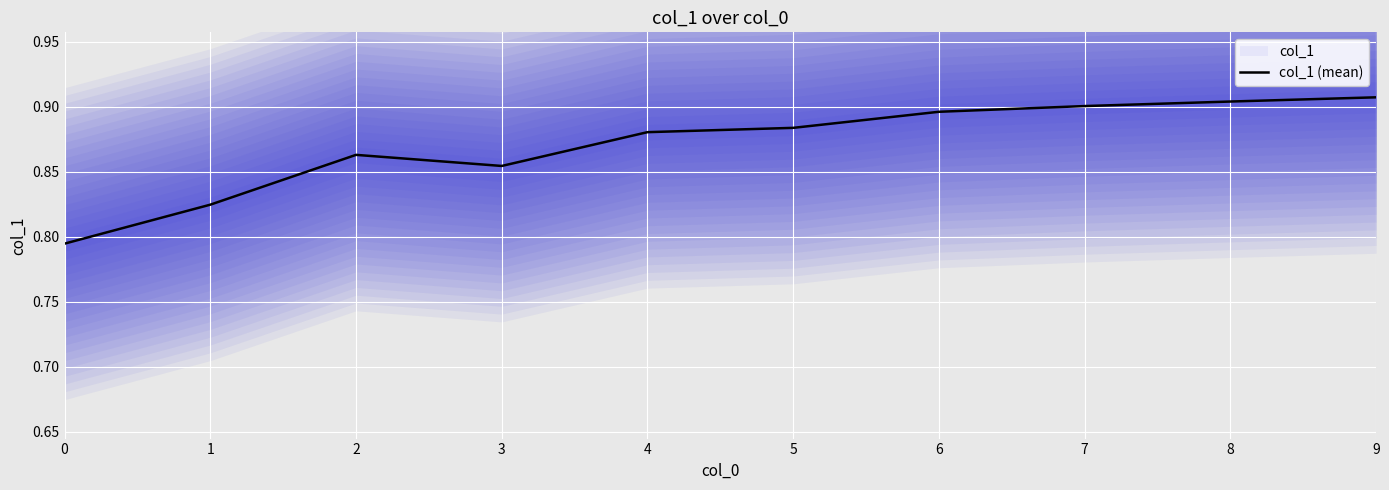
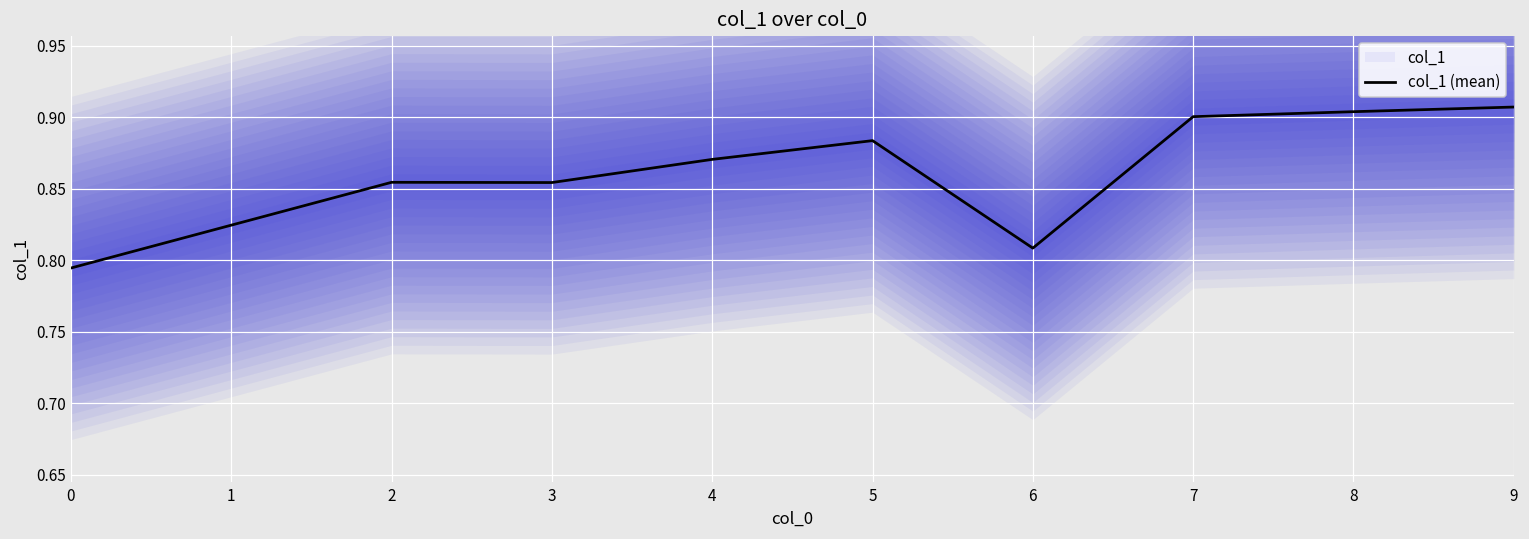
  {
    "col_1 (mean)": {
      "0": 0.795,
      "1": 0.825,
-     "2": 0.863,
+     "2": 0.855,
      "3": 0.854,
-     "4": 0.880,
+     "4": 0.871,
      "5": 0.884,
-     "6": 0.896,
+     "6": 0.809,
      "7": 0.900,
      "8": 0.904,
      "9": 0.907
    }
  }
